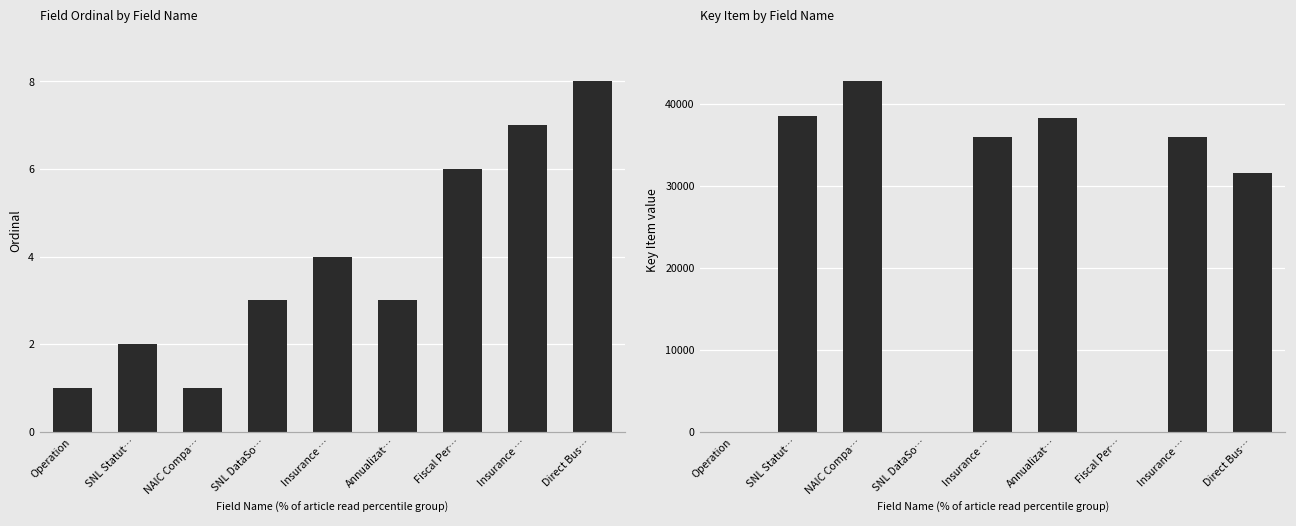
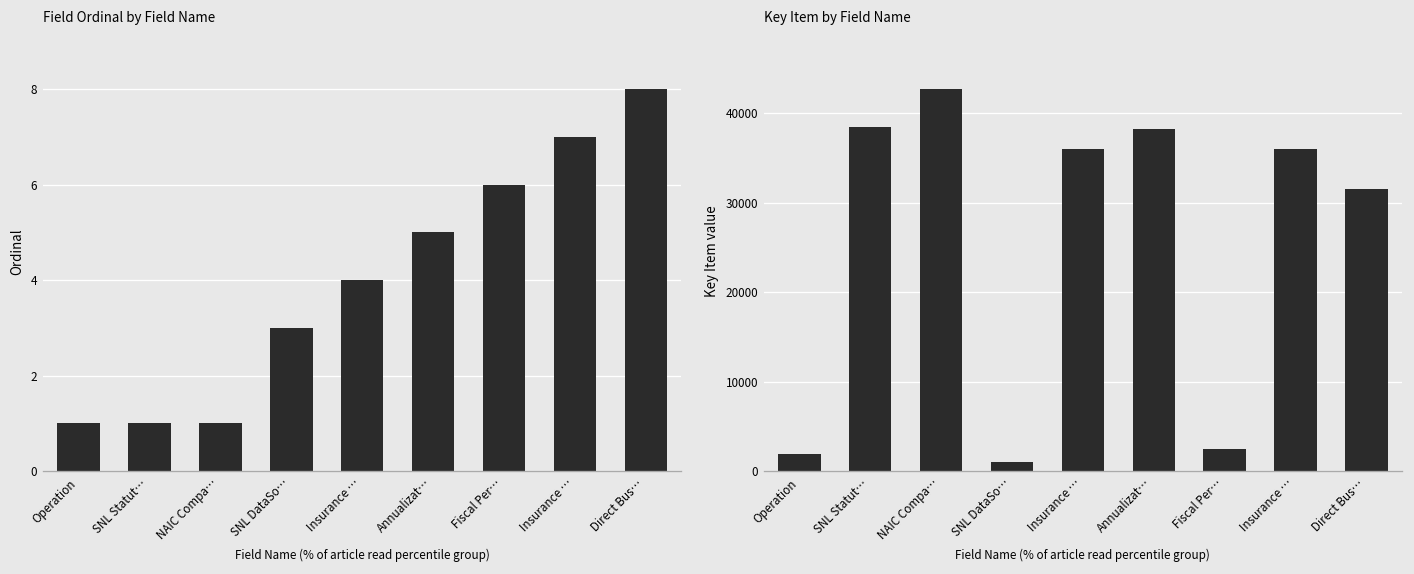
  {
    "Field Ordinal by Field Name": {
      "Operation": 1,
-     "SNL Statut…": 2,
+     "SNL Statut…": 1,
      "NAIC Compa…": 1,
      "SNL DataSo…": 3,
-     "Annualizat…": 3,
+     "Annualizat…": 5,
      "Fiscal Per…": 6,
      "Direct Bus…": 8
    },
    "Key Item by Field Name": {
-     "Operation": 0,
+     "Operation": 2000,
      "SNL Statut…": 38000,
      "NAIC Compa…": 43000,
-     "SNL DataSo…": 0,
+     "SNL DataSo…": 1000,
      "Annualizat…": 38000,
-     "Fiscal Per…": 0,
+     "Fiscal Per…": 2000,
      "Direct Bus…": 32000
    }
  }
